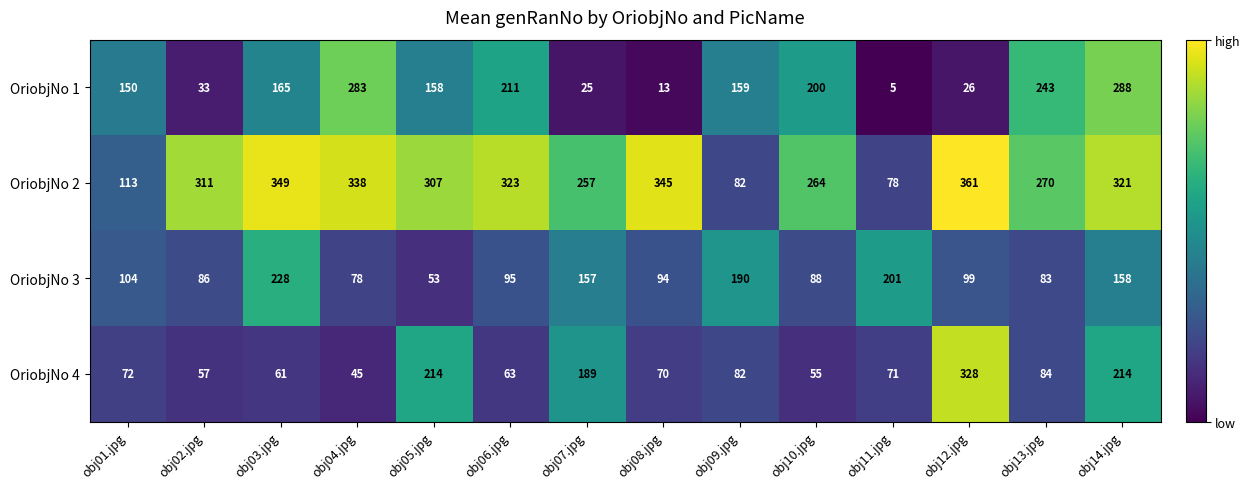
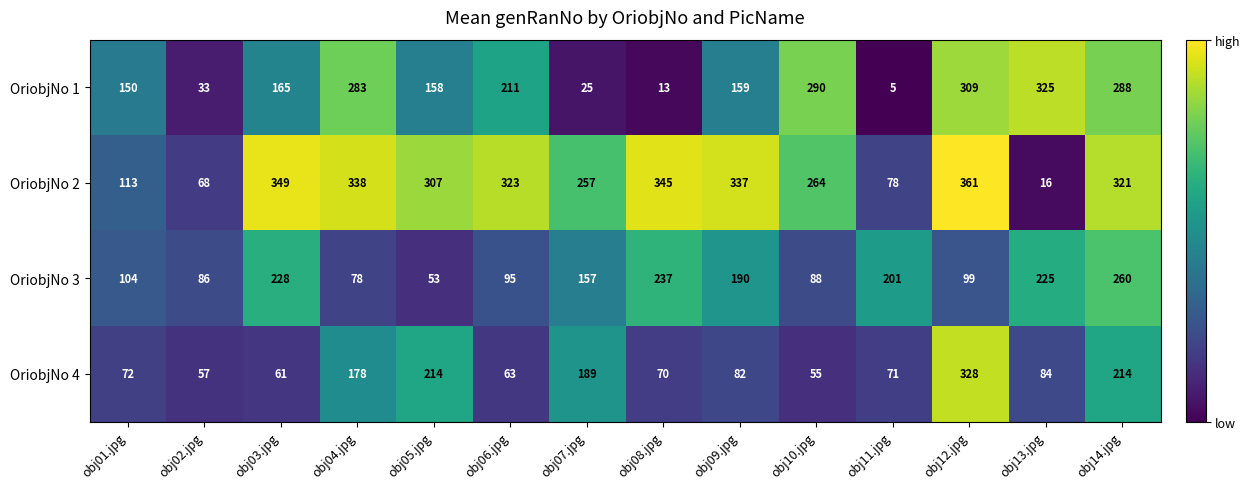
  {
    "OriobjNo 1": {
      "obj01.jpg": 150,
      "obj02.jpg": 33,
      "obj03.jpg": 165,
      "obj04.jpg": 283,
      "obj05.jpg": 158,
      "obj06.jpg": 211,
      "obj07.jpg": 25,
      "obj08.jpg": 13,
      "obj09.jpg": 159,
-     "obj10.jpg": 200,
+     "obj10.jpg": 290,
      "obj11.jpg": 5,
-     "obj12.jpg": 26,
-     "obj13.jpg": 243,
+     "obj12.jpg": 309,
+     "obj13.jpg": 325,
      "obj14.jpg": 288
    },
    "OriobjNo 2": {
      "obj01.jpg": 113,
-     "obj02.jpg": 311,
+     "obj02.jpg": 68,
      "obj03.jpg": 349,
      "obj04.jpg": 338,
      "obj05.jpg": 307,
      "obj06.jpg": 323,
      "obj07.jpg": 257,
      "obj08.jpg": 345,
-     "obj09.jpg": 82,
+     "obj09.jpg": 337,
      "obj10.jpg": 264,
      "obj11.jpg": 78,
      "obj12.jpg": 361,
-     "obj13.jpg": 270,
+     "obj13.jpg": 16,
      "obj14.jpg": 321
    },
    "OriobjNo 3": {
      "obj01.jpg": 104,
      "obj02.jpg": 86,
      "obj03.jpg": 228,
      "obj04.jpg": 78,
      "obj05.jpg": 53,
      "obj06.jpg": 95,
      "obj07.jpg": 157,
-     "obj08.jpg": 94,
+     "obj08.jpg": 237,
      "obj09.jpg": 190,
      "obj10.jpg": 88,
      "obj11.jpg": 201,
      "obj12.jpg": 99,
-     "obj13.jpg": 83,
-     "obj14.jpg": 158
+     "obj13.jpg": 225,
+     "obj14.jpg": 260
    },
    "OriobjNo 4": {
      "obj01.jpg": 72,
      "obj02.jpg": 57,
      "obj03.jpg": 61,
-     "obj04.jpg": 45,
+     "obj04.jpg": 178,
      "obj05.jpg": 214,
      "obj06.jpg": 63,
      "obj07.jpg": 189,
      "obj08.jpg": 70,
      "obj09.jpg": 82,
      "obj10.jpg": 55,
      "obj11.jpg": 71,
      "obj12.jpg": 328,
      "obj13.jpg": 84,
      "obj14.jpg": 214
    }
  }
